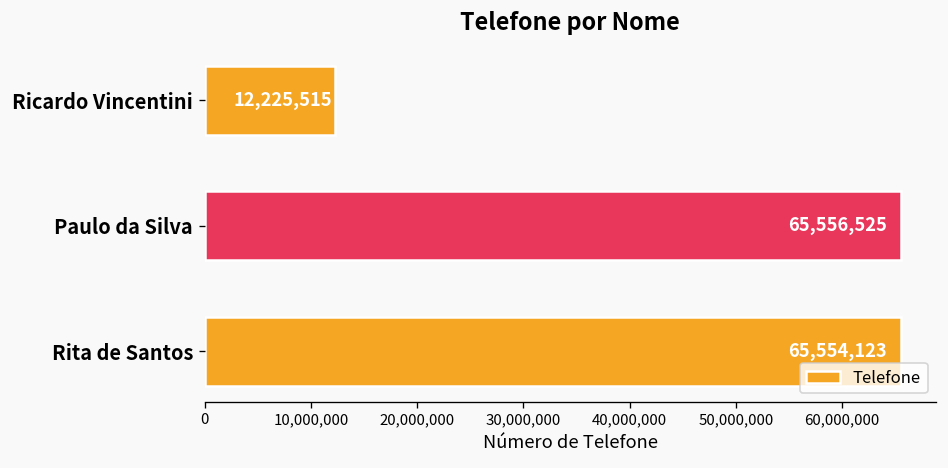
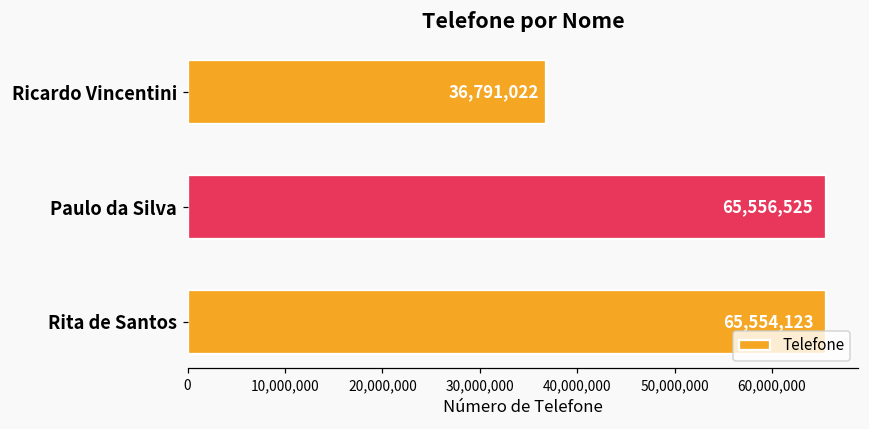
  {
-   "Ricardo Vincentini": "12,225,515",
+   "Ricardo Vincentini": "36,791,022",
    "Paulo da Silva": "65,556,525",
    "Rita de Santos": "65,554,123"
  }
